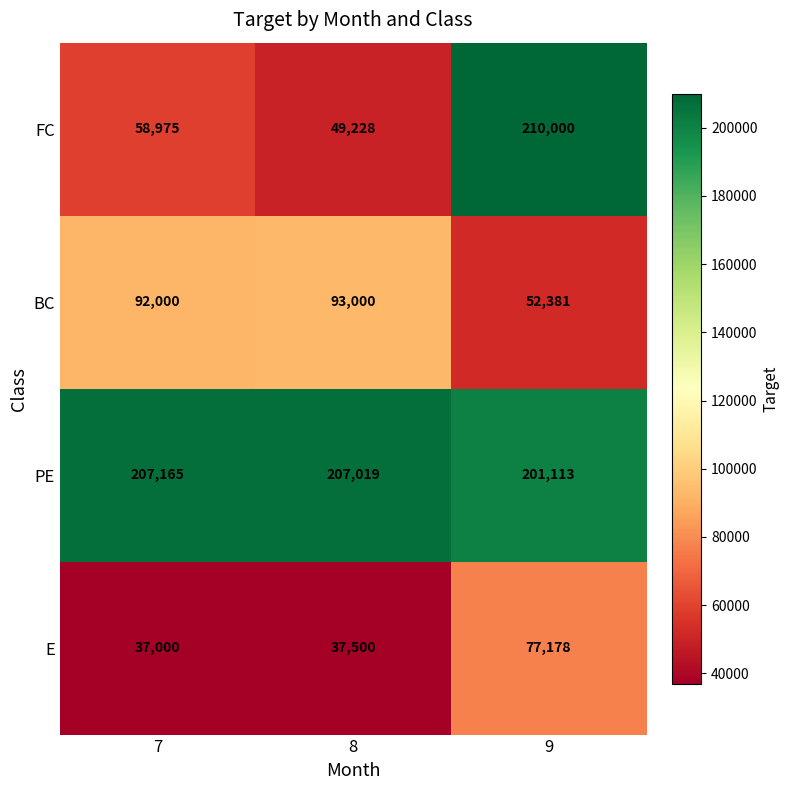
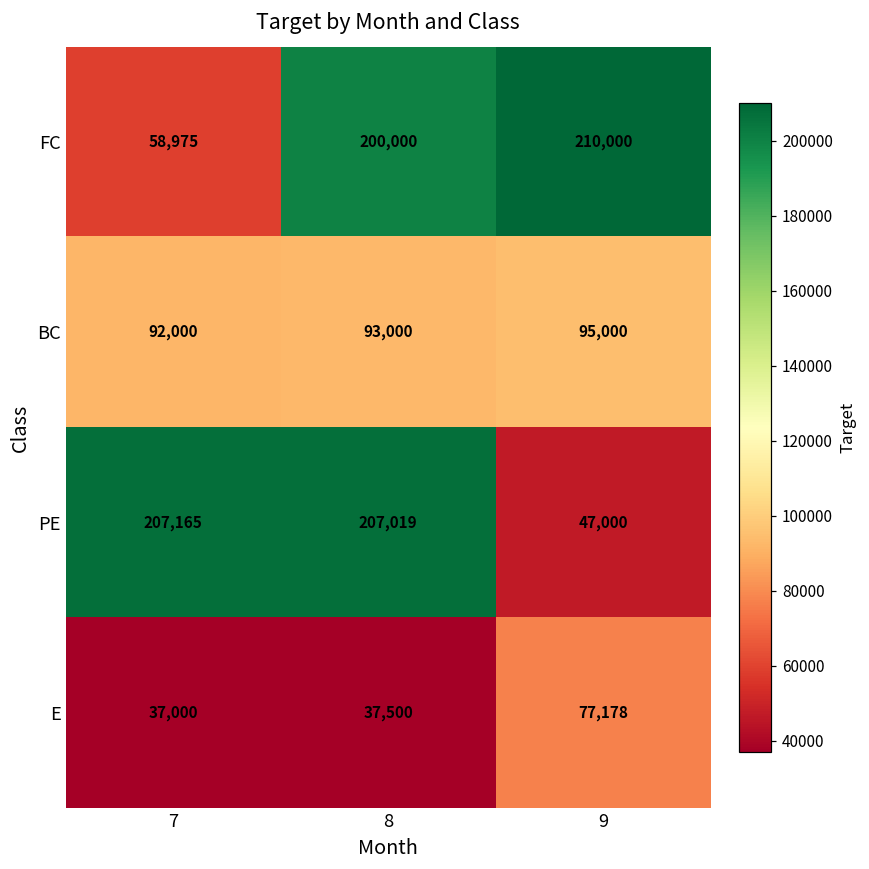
  {
    "FC": {
      "7": "58,975",
-     "8": "49,228",
+     "8": "200,000",
      "9": "210,000"
    },
    "BC": {
      "7": "92,000",
      "8": "93,000",
-     "9": "52,381"
+     "9": "95,000"
    },
    "PE": {
      "7": "207,165",
      "8": "207,019",
-     "9": "201,113"
+     "9": "47,000"
    },
    "E": {
      "7": "37,000",
      "8": "37,500",
      "9": "77,178"
    }
  }
